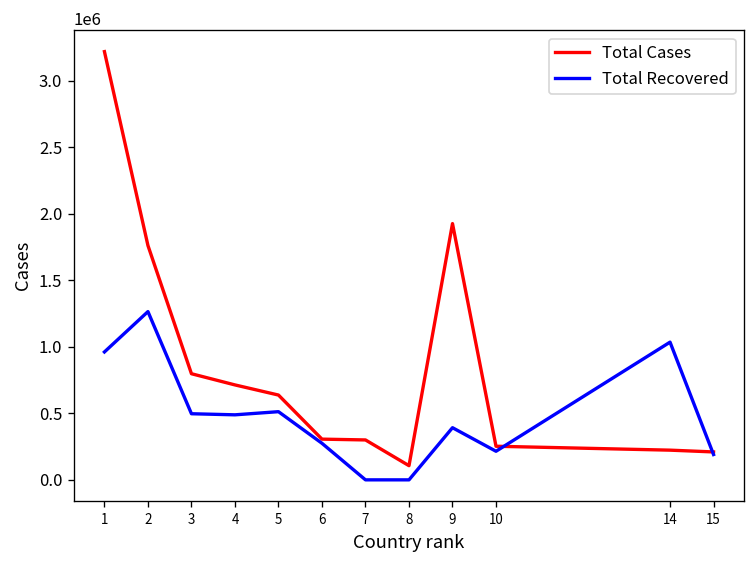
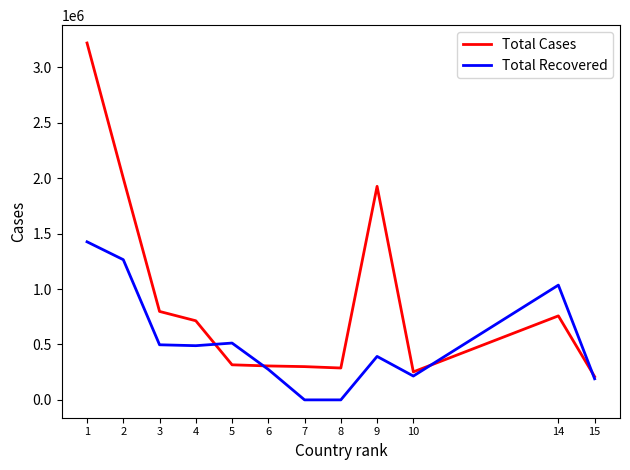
  {
    "Total Cases": {
      "1": 3220000,
-     "2": 1760000,
+     "2": 2000000,
      "3": 800000,
      "4": 710000,
-     "5": 640000,
+     "5": 320000,
      "6": 310000,
      "7": 300000,
-     "8": 110000,
+     "8": 290000,
      "9": 1930000,
      "10": 250000,
-     "14": 220000
+     "14": 760000
    },
    "Total Recovered": {
-     "1": 960000,
+     "1": 1430000,
      "2": 1270000,
      "3": 500000,
      "4": 490000,
      "5": 510000,
      "6": 270000,
      "7": 0,
      "8": 0,
      "9": 390000,
      "10": 220000,
      "14": 1040000
    }
  }
